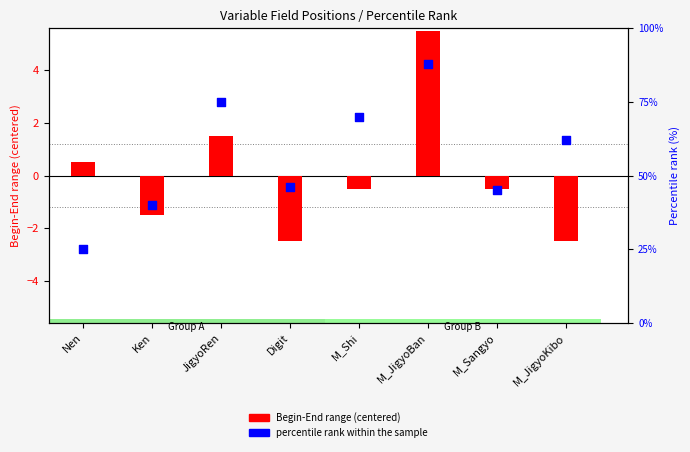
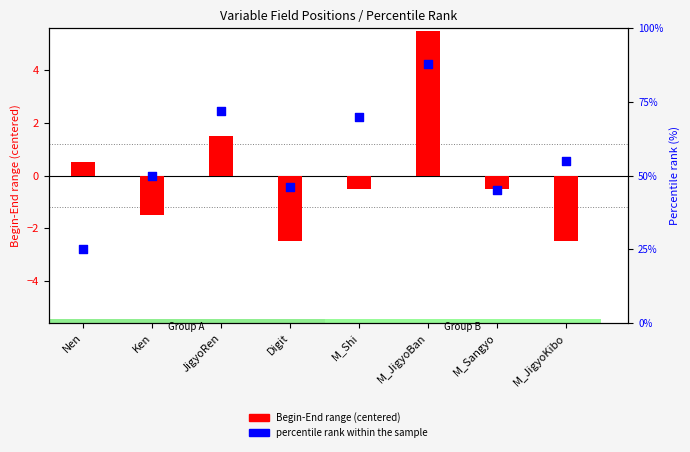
  {
    "percentile rank within the sample": {
-     "Ken": "40%",
-     "JigyoRen": "75%",
-     "M_JigyoKibo": "62%"
+     "Ken": "50%",
+     "JigyoRen": "72%",
+     "M_JigyoKibo": "55%"
    }
  }
